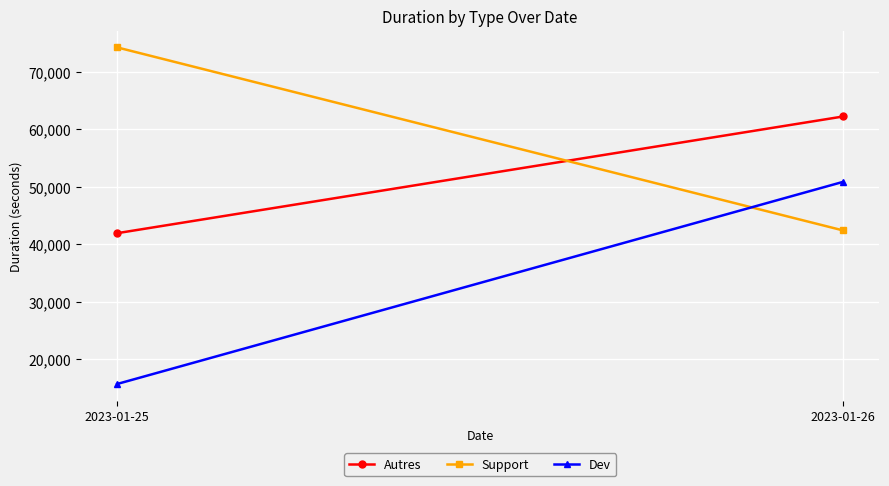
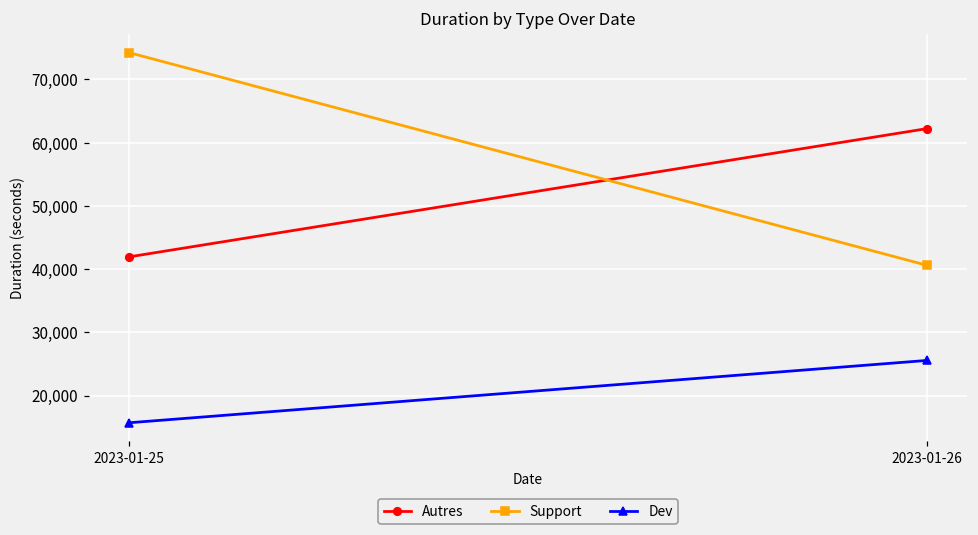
  {
    "Autres": {
      "2023-01-25": "42,000",
      "2023-01-26": "62,000"
    },
    "Support": {
      "2023-01-25": "74,000",
-     "2023-01-26": "42,000"
+     "2023-01-26": "41,000"
    },
    "Dev": {
      "2023-01-25": "16,000",
-     "2023-01-26": "51,000"
+     "2023-01-26": "26,000"
    }
  }
